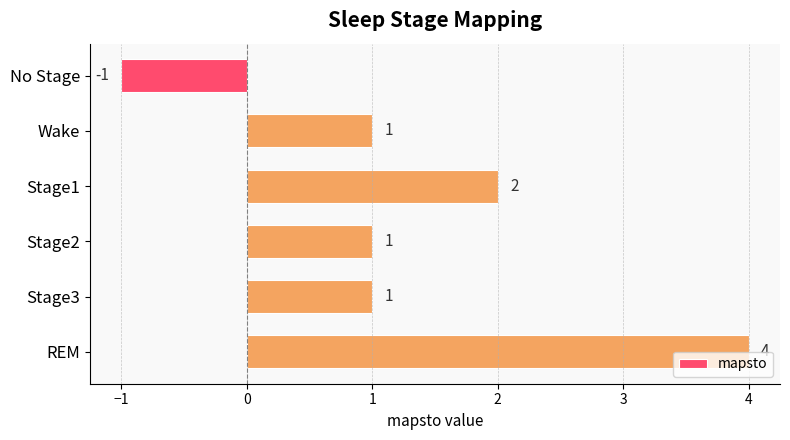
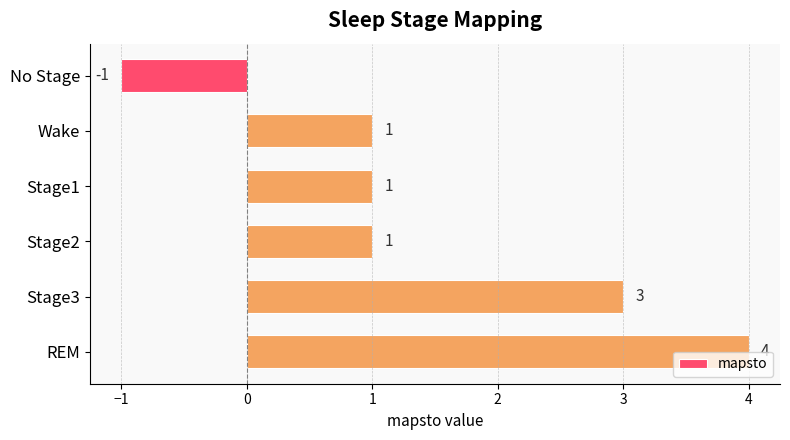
  {
    "No Stage": -1,
    "Wake": 1,
-   "Stage1": 2,
+   "Stage1": 1,
    "Stage2": 1,
-   "Stage3": 1
+   "Stage3": 3
  }
